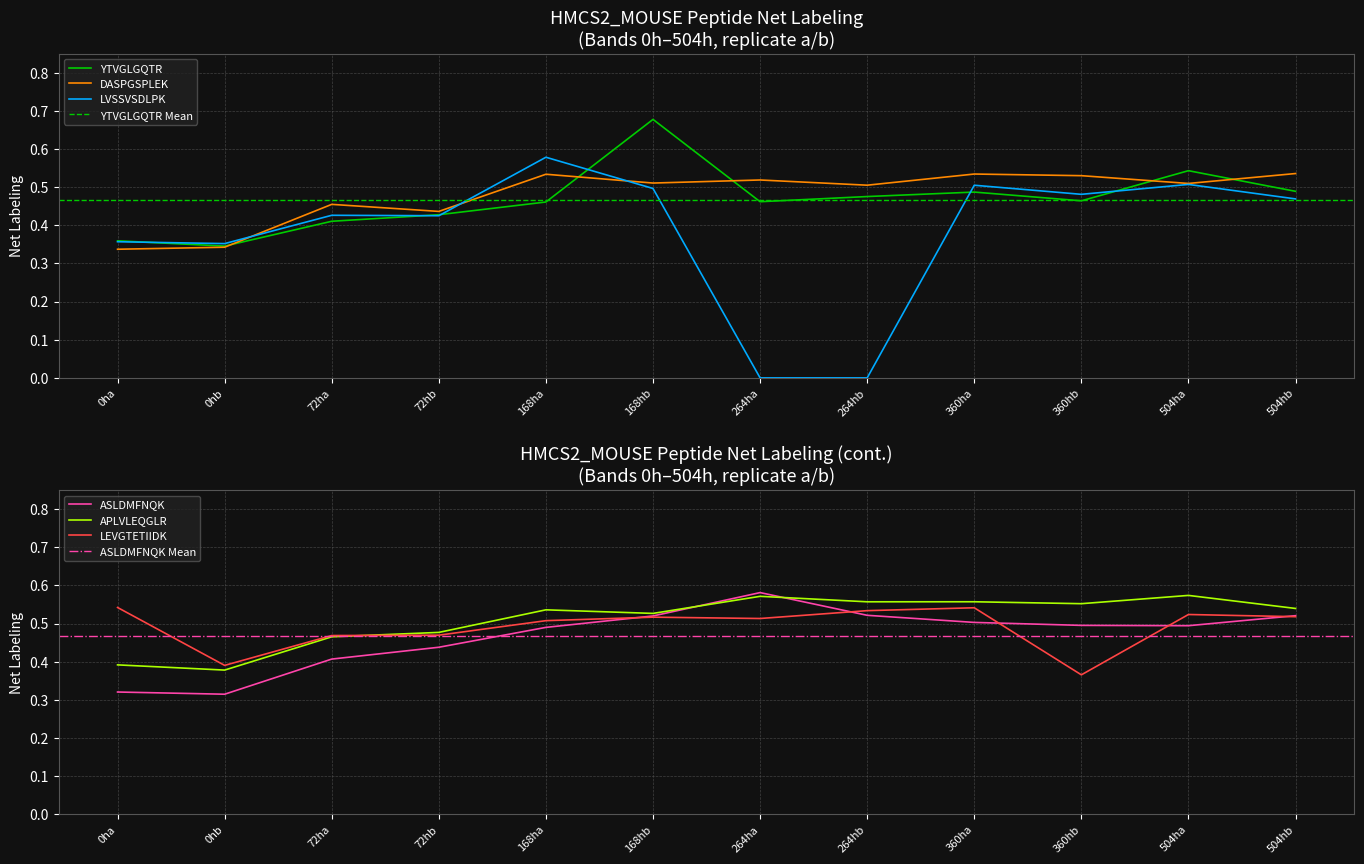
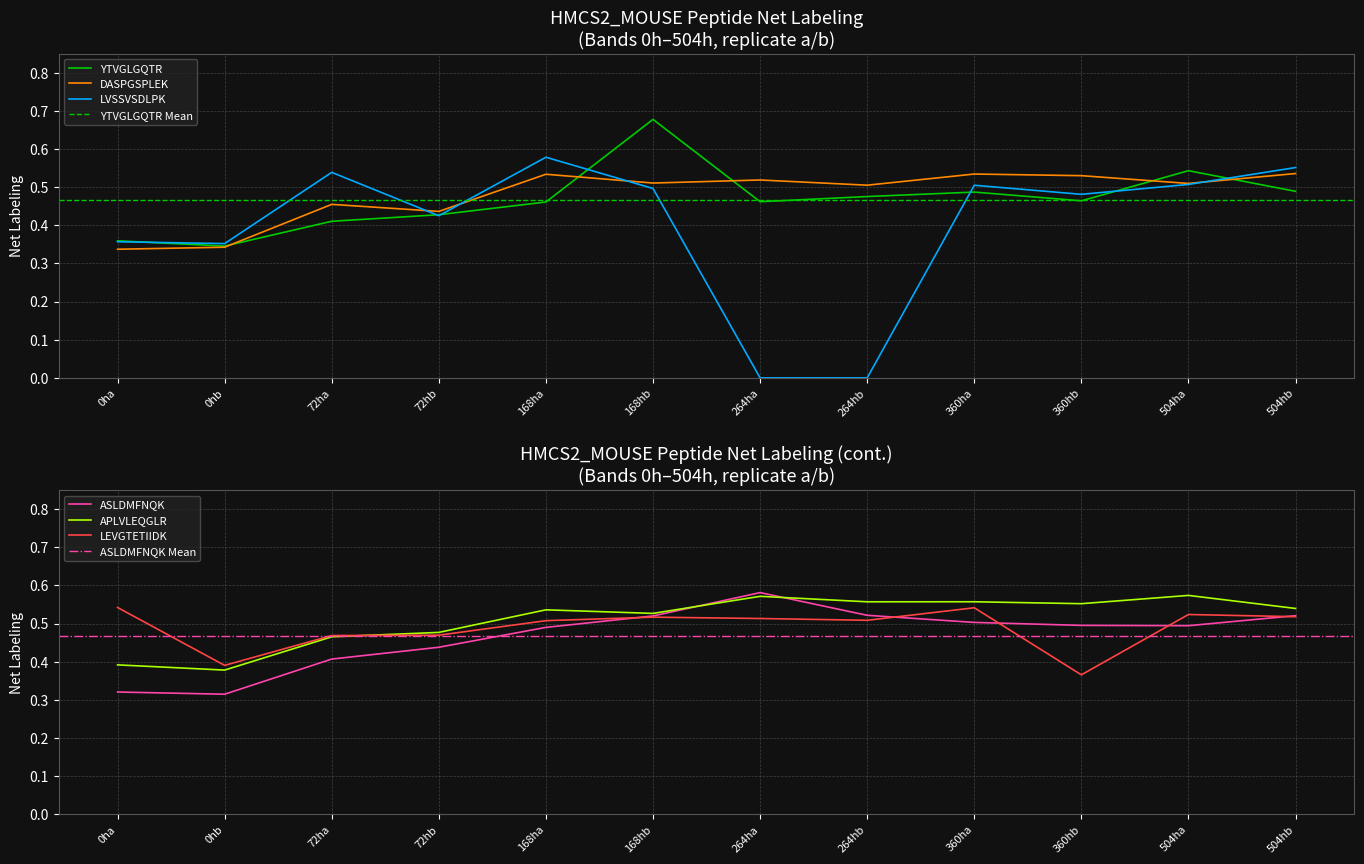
  {
    "HMCS2_MOUSE Peptide Net Labeling (Bands 0h–504h, replicate a/b)": {
      "YTVGLGQTR": {
        "72ha": 0.41,
        "168ha": 0.46,
        "168hb": 0.68,
        "264ha": 0.46,
        "264hb": 0.48,
        "360ha": 0.49,
        "360hb": 0.46,
        "504ha": 0.54,
        "504hb": 0.49
      },
      "DASPGSPLEK": {
        "0ha": 0.34,
        "72ha": 0.45,
        "72hb": 0.44,
        "168ha": 0.53,
        "168hb": 0.51,
        "264ha": 0.52,
        "264hb": 0.50,
        "360ha": 0.53,
        "360hb": 0.53,
        "504hb": 0.54
      },
      "LVSSVSDLPK": {
-       "72ha": 0.43,
+       "72ha": 0.54,
        "168ha": 0.58,
        "168hb": 0.50,
        "264ha": 0.00,
        "264hb": 0.00,
        "360ha": 0.50,
        "360hb": 0.48,
-       "504hb": 0.47
+       "504hb": 0.55
      }
    },
    "HMCS2_MOUSE Peptide Net Labeling (cont.) (Bands 0h–504h, replicate a/b)": {
      "ASLDMFNQK": {
        "0ha": 0.32,
        "0hb": 0.31,
        "72ha": 0.41,
        "72hb": 0.44,
        "168ha": 0.49,
        "264ha": 0.58,
        "264hb": 0.52,
        "360ha": 0.50,
        "360hb": 0.50,
        "504ha": 0.49
      },
      "APLVLEQGLR": {
        "0ha": 0.39,
        "0hb": 0.38,
        "72hb": 0.48,
        "168ha": 0.54,
        "264ha": 0.57,
        "264hb": 0.56,
        "360ha": 0.56,
        "360hb": 0.55,
        "504ha": 0.57,
        "504hb": 0.54
      },
      "LEVGTETIIDK": {
        "0ha": 0.54,
        "0hb": 0.39,
        "72hb": 0.47,
        "168ha": 0.51,
        "264ha": 0.51,
-       "264hb": 0.53,
+       "264hb": 0.51,
        "360ha": 0.54,
        "360hb": 0.37,
        "504ha": 0.52
      }
    }
  }
